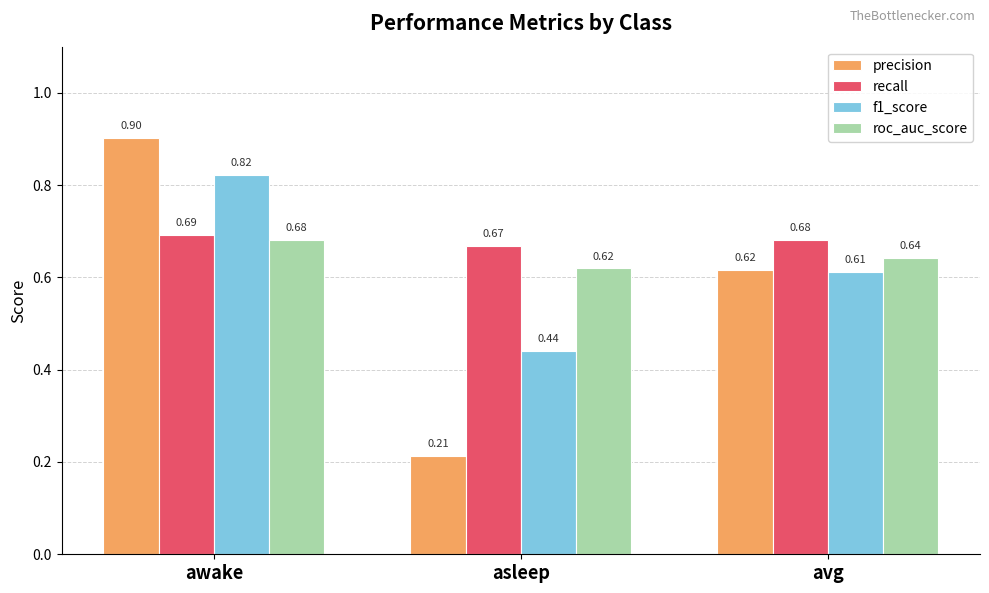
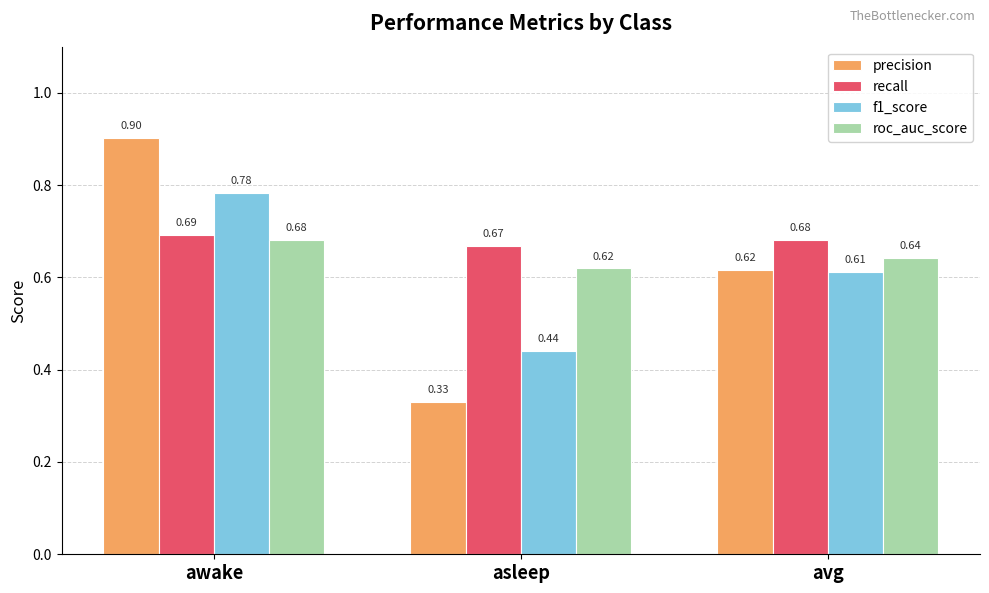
  {
    "precision": {
      "awake": 0.90,
-     "asleep": 0.21,
+     "asleep": 0.33,
      "avg": 0.62
    },
    "recall": {
      "awake": 0.69,
      "asleep": 0.67,
      "avg": 0.68
    },
    "f1_score": {
-     "awake": 0.82,
+     "awake": 0.78,
      "asleep": 0.44,
      "avg": 0.61
    },
    "roc_auc_score": {
      "awake": 0.68,
      "asleep": 0.62,
      "avg": 0.64
    }
  }
